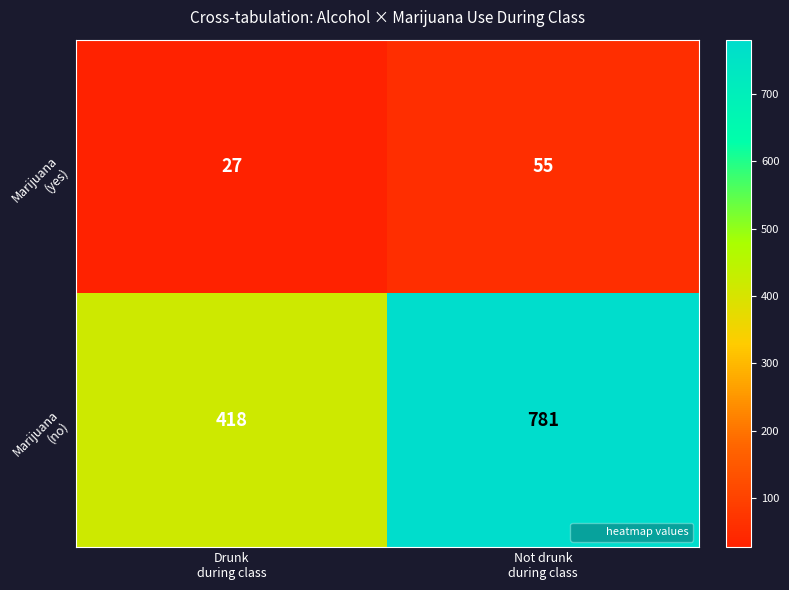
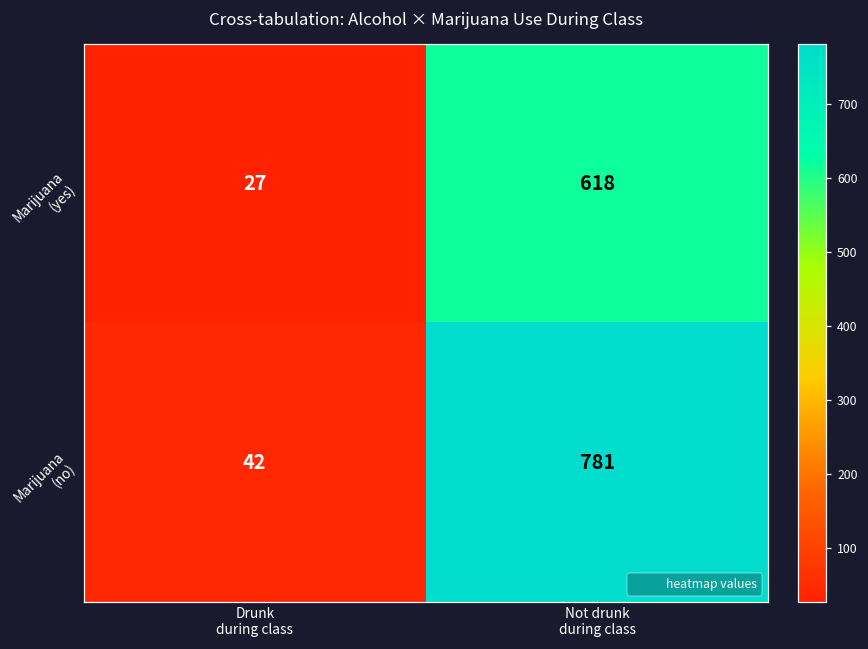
  {
    "Marijuana (yes)": {
      "Drunk during class": 27,
-     "Not drunk during class": 55
+     "Not drunk during class": 618
    },
    "Marijuana (no)": {
-     "Drunk during class": 418,
+     "Drunk during class": 42,
      "Not drunk during class": 781
    }
  }
